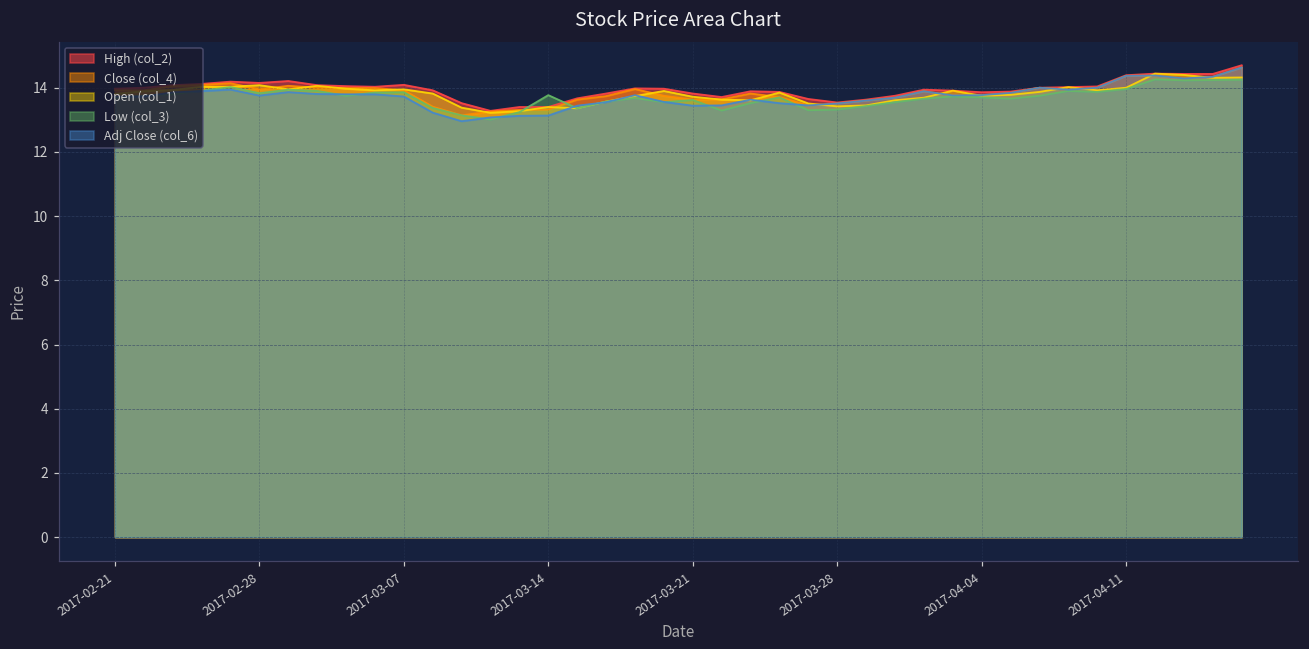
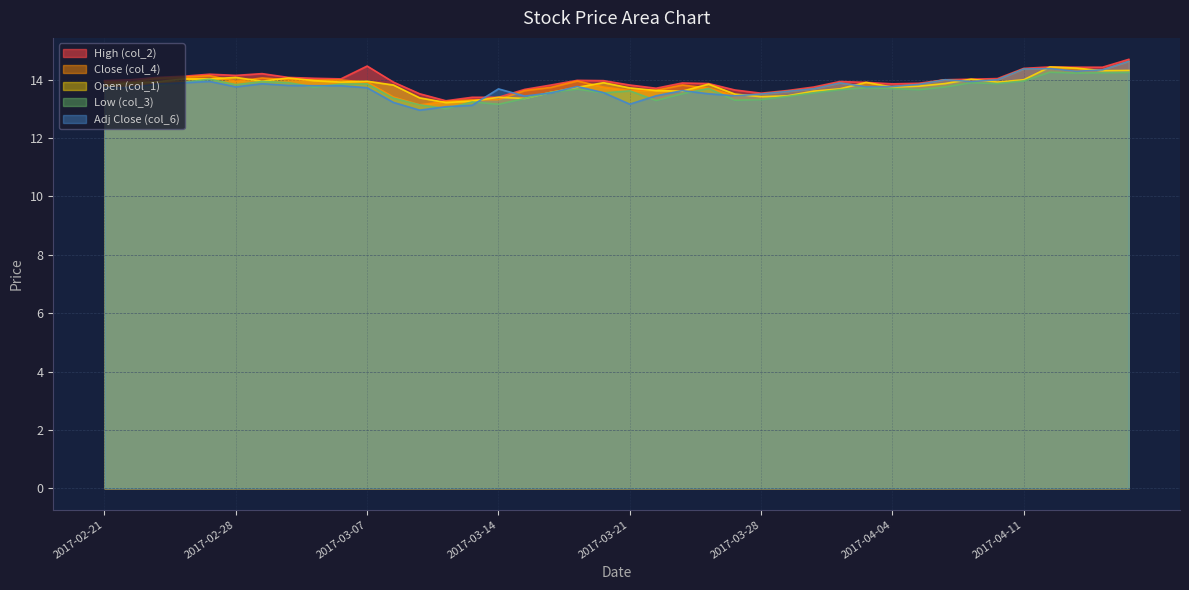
  {
    "High (col_2)": {
-     "2017-03-07": 14.1,
+     "2017-03-07": 14.5,
      "2017-03-21": 13.8,
      "2017-04-04": 13.9
    },
    "Low (col_3)": {
-     "2017-03-14": 13.8,
+     "2017-03-14": 13.2,
      "2017-03-28": 13.3
    },
    "Adj Close (col_6)": {
      "2017-03-07": 13.7,
-     "2017-03-14": 13.1,
-     "2017-03-21": 13.4
+     "2017-03-14": 13.7,
+     "2017-03-21": 13.2
    }
  }
